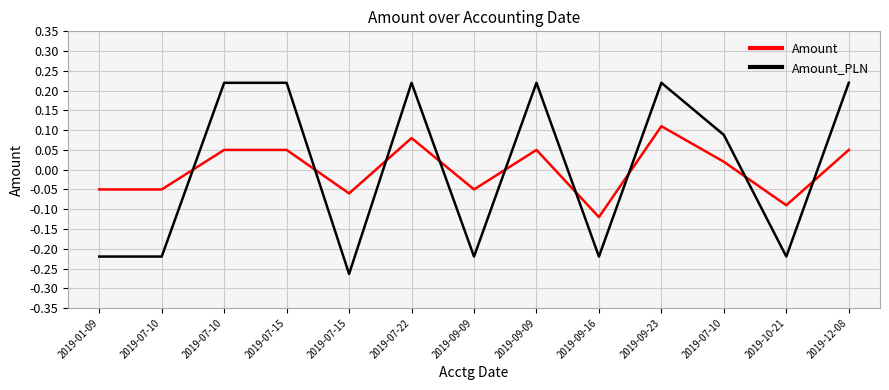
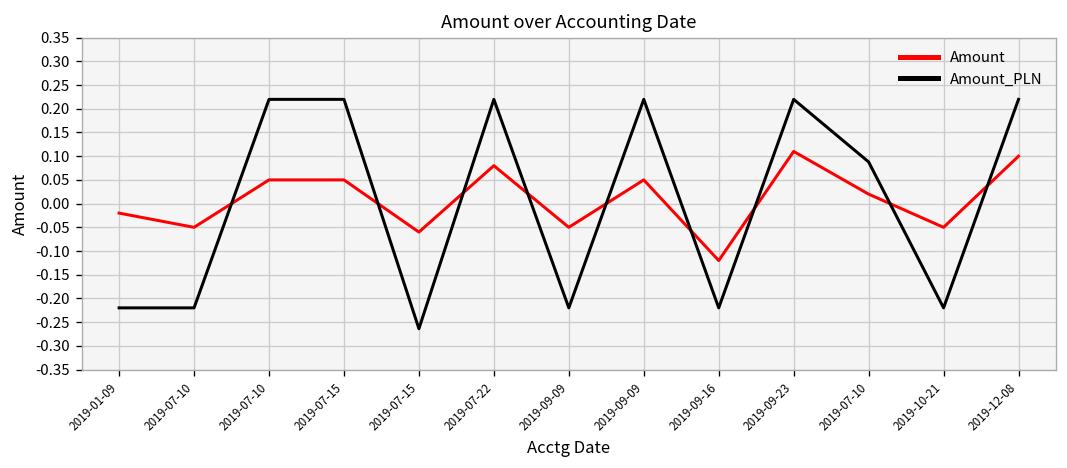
  {
    "Amount": {
-     "2019-01-09": -0.05,
+     "2019-01-09": -0.02,
      "2019-07-22": 0.08,
      "2019-09-16": -0.12,
      "2019-09-23": 0.11,
-     "2019-10-21": -0.09,
-     "2019-12-08": 0.05
+     "2019-10-21": -0.05,
+     "2019-12-08": 0.10
    },
    "Amount_PLN": {
      "2019-01-09": -0.22,
      "2019-07-22": 0.22,
      "2019-09-16": -0.22,
      "2019-09-23": 0.22,
      "2019-10-21": -0.22,
      "2019-12-08": 0.22
    }
  }
